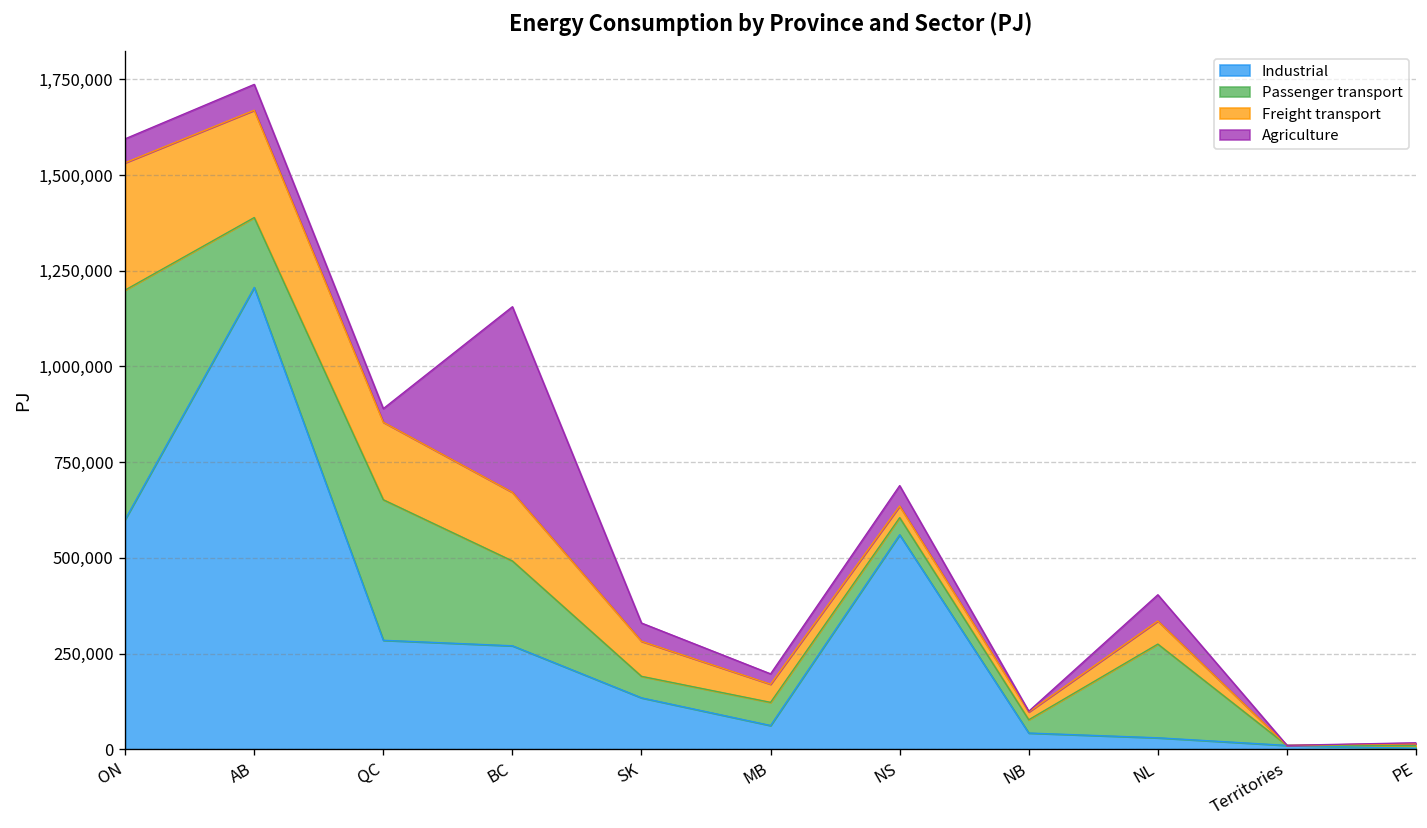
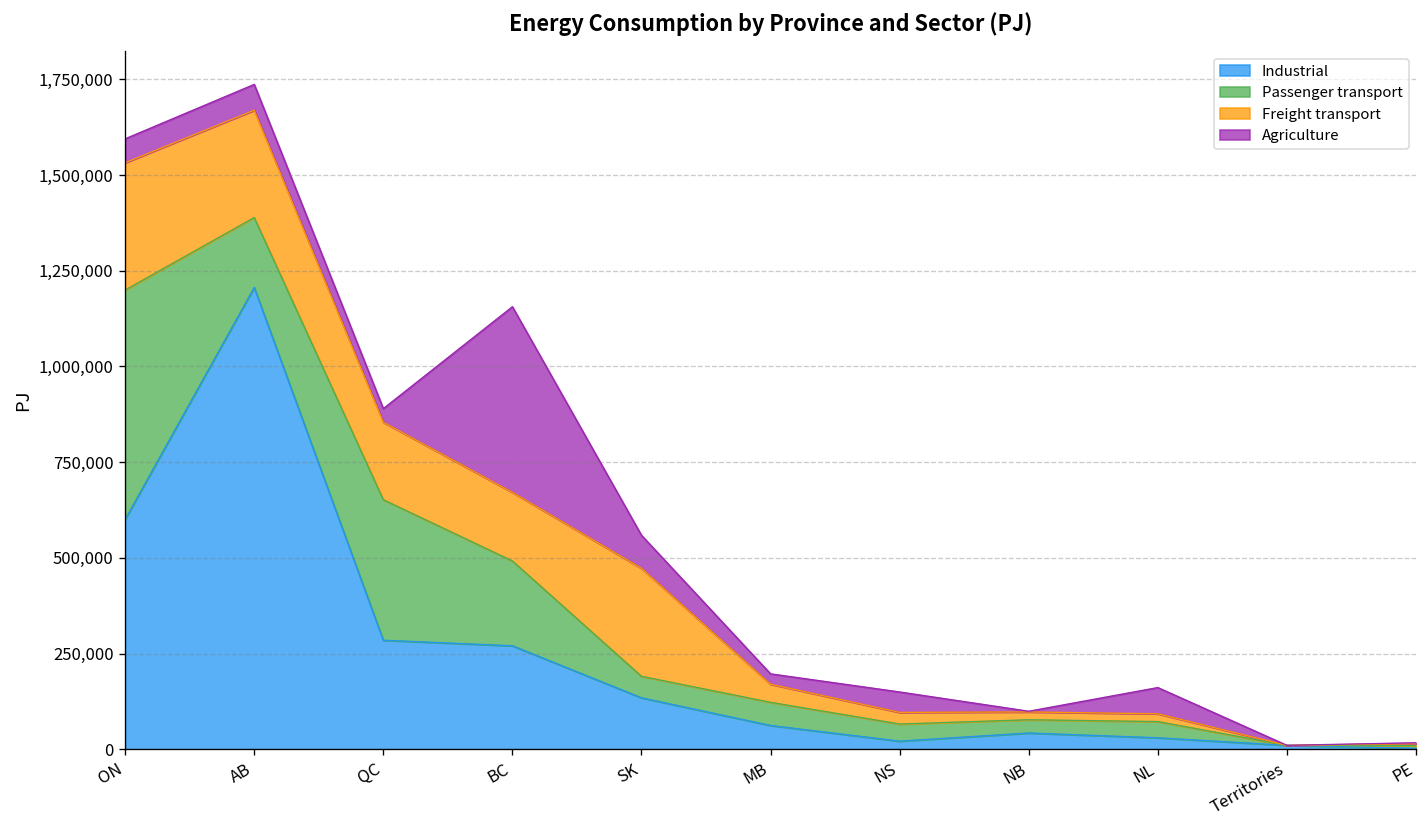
  {
    "Industrial": {
      "ON": "600,000",
      "AB": "1,210,000",
      "QC": "280,000",
      "BC": "270,000",
      "SK": "130,000",
      "MB": "60,000",
-     "NS": "560,000",
+     "NS": "20,000",
      "NB": "40,000",
      "NL": "30,000"
    },
    "Passenger transport": {
      "ON": "600,000",
      "AB": "180,000",
      "QC": "370,000",
      "BC": "220,000",
      "SK": "60,000",
      "MB": "60,000",
      "NS": "40,000",
      "NB": "30,000",
-     "NL": "240,000"
+     "NL": "40,000"
    },
    "Freight transport": {
      "ON": "330,000",
      "AB": "280,000",
      "QC": "200,000",
      "BC": "180,000",
-     "SK": "90,000",
+     "SK": "280,000",
      "MB": "50,000",
      "NS": "30,000",
-     "NL": "60,000"
+     "NL": "20,000"
    },
    "Agriculture": {
      "ON": "60,000",
      "AB": "70,000",
      "QC": "40,000",
      "BC": "480,000",
-     "SK": "50,000",
+     "SK": "90,000",
      "MB": "30,000",
      "NS": "50,000",
      "NL": "70,000"
    }
  }
